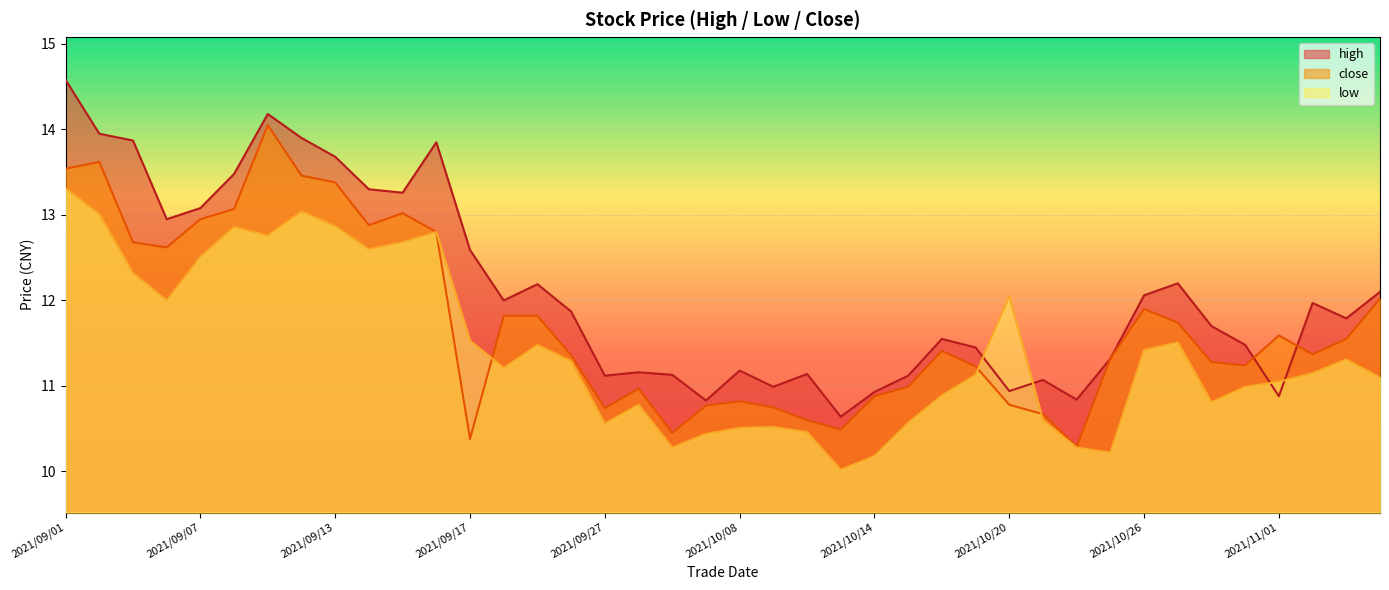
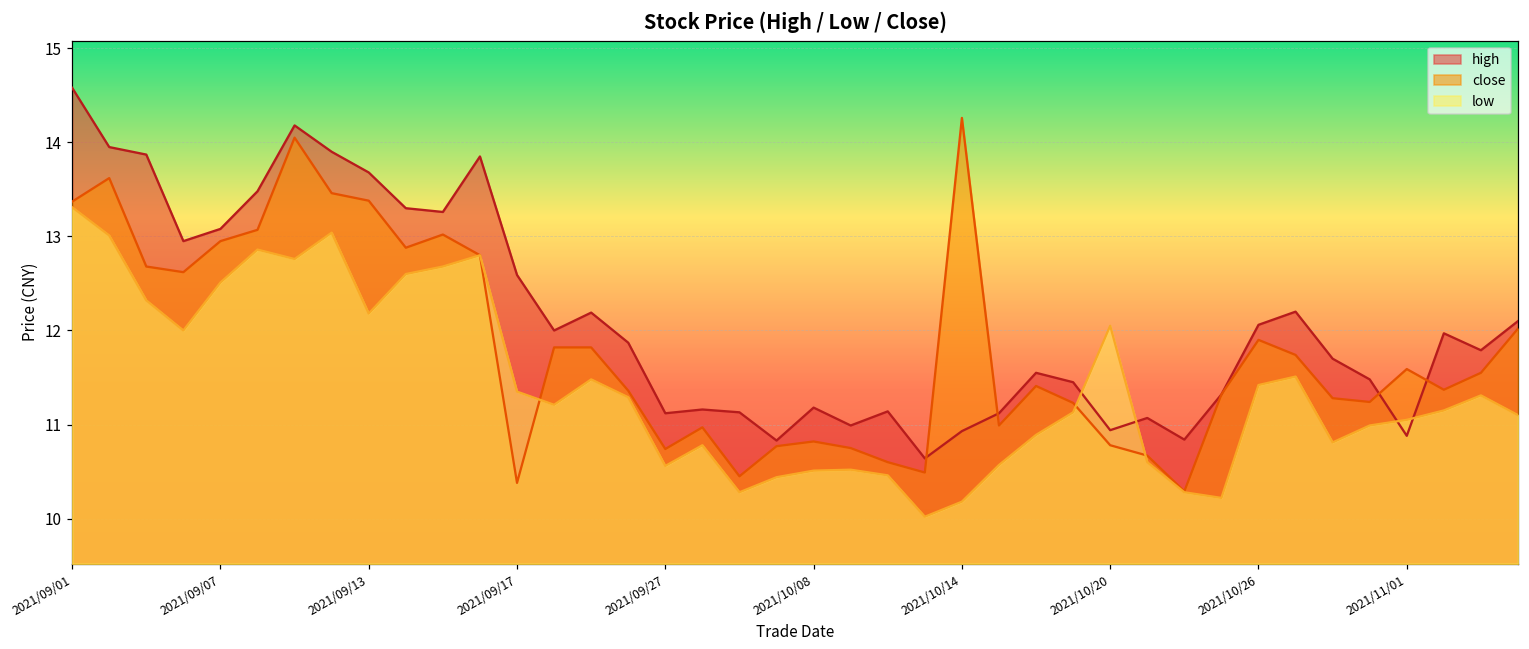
  {
    "high": {
      "2021/09/01": 14.6,
      "2021/09/07": 13.1,
      "2021/09/13": 13.7,
      "2021/09/17": 12.6,
      "2021/09/27": 11.1,
      "2021/10/08": 11.2,
      "2021/10/14": 10.9,
      "2021/10/20": 10.9,
      "2021/10/26": 12.1,
      "2021/11/01": 10.9
    },
    "close": {
-     "2021/09/01": 13.5,
+     "2021/09/01": 13.4,
      "2021/09/07": 13.0,
      "2021/09/13": 13.4,
      "2021/09/17": 10.4,
      "2021/09/27": 10.7,
      "2021/10/08": 10.8,
-     "2021/10/14": 10.9,
+     "2021/10/14": 14.3,
      "2021/10/20": 10.8,
      "2021/10/26": 11.9,
      "2021/11/01": 11.6
    },
    "low": {
      "2021/09/01": 13.3,
      "2021/09/07": 12.5,
-     "2021/09/13": 12.9,
-     "2021/09/17": 11.5,
+     "2021/09/13": 12.2,
+     "2021/09/17": 11.4,
      "2021/09/27": 10.6,
      "2021/10/08": 10.5,
      "2021/10/14": 10.2,
      "2021/10/20": 12.1,
      "2021/10/26": 11.4,
      "2021/11/01": 11.1
    }
  }
